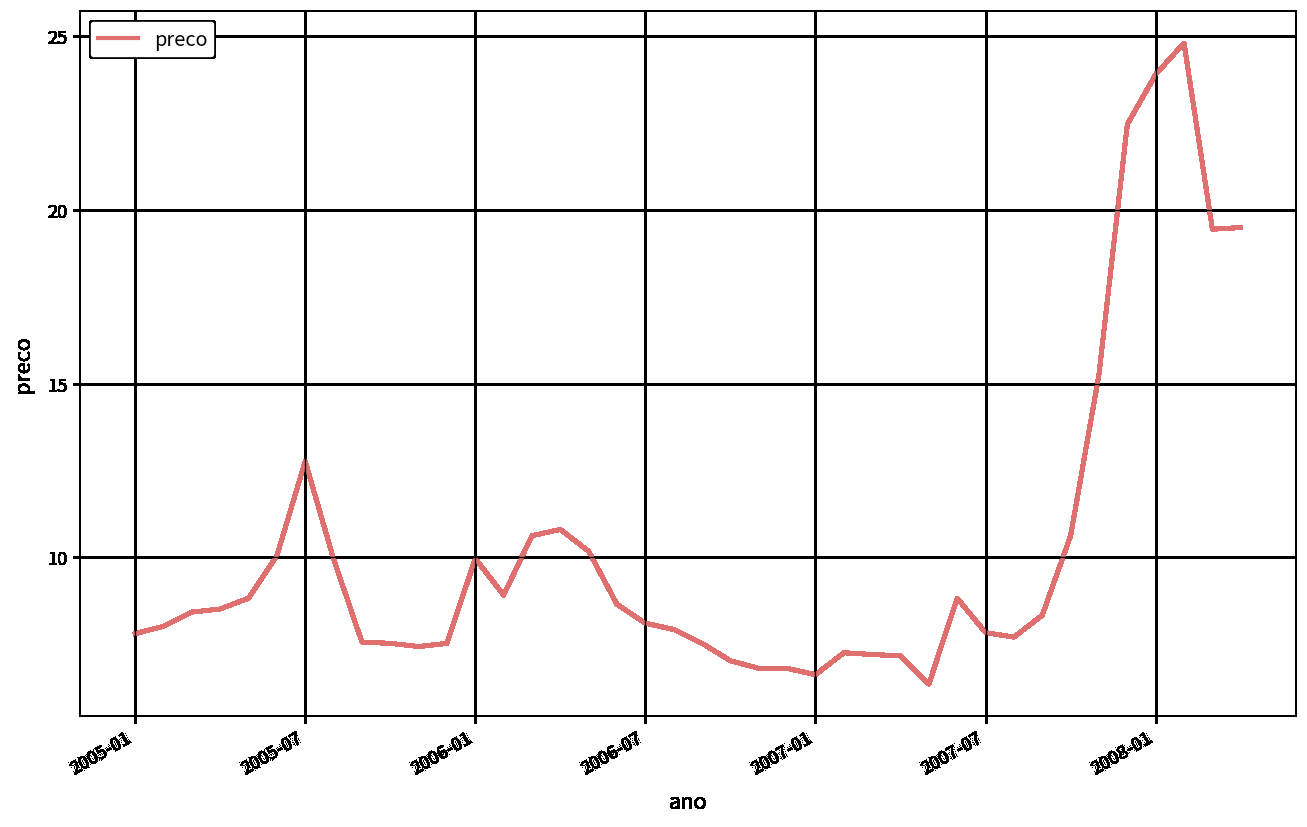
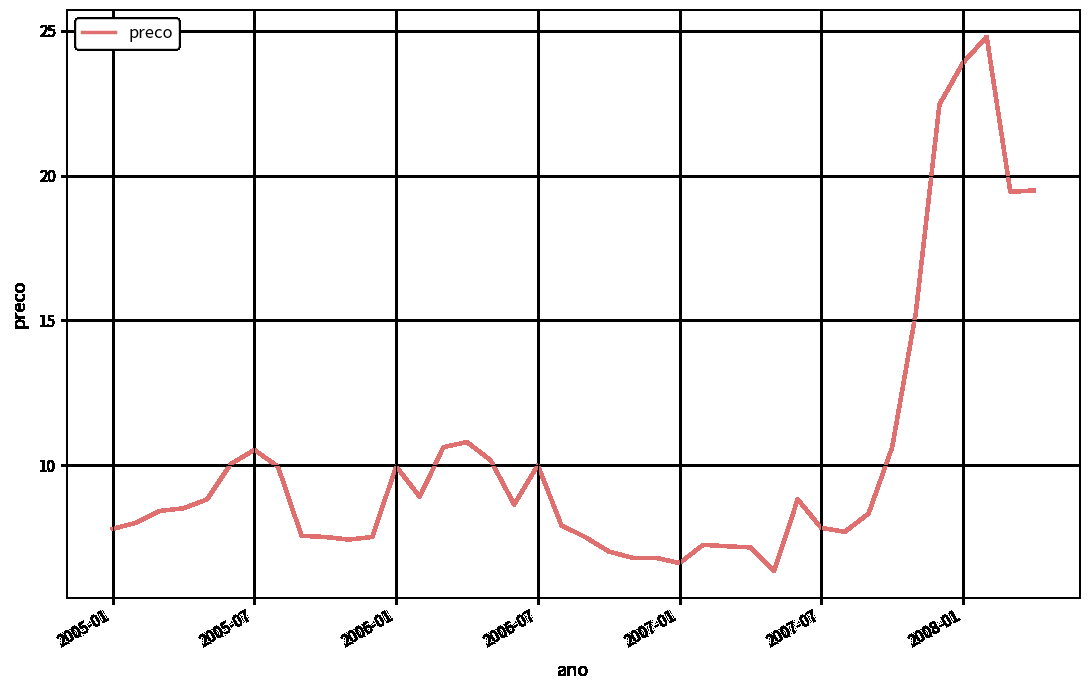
  {
    "2005-01": 7.8,
-   "2005-07": 12.8,
+   "2005-07": 10.5,
    "2006-01": 10.0,
-   "2006-07": 8.1,
+   "2006-07": 10.0,
    "2007-01": 6.6,
    "2007-07": 7.8,
    "2008-01": 23.9
  }
